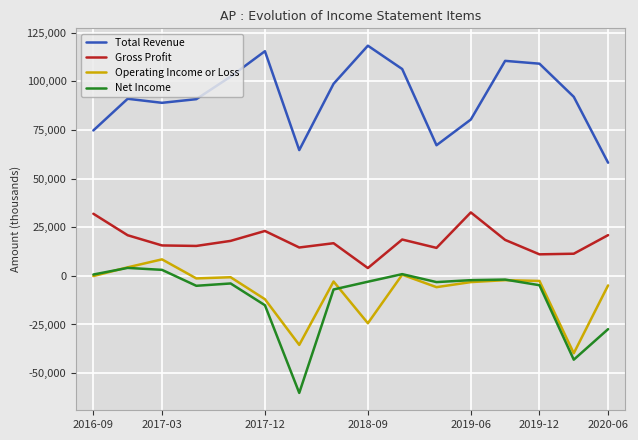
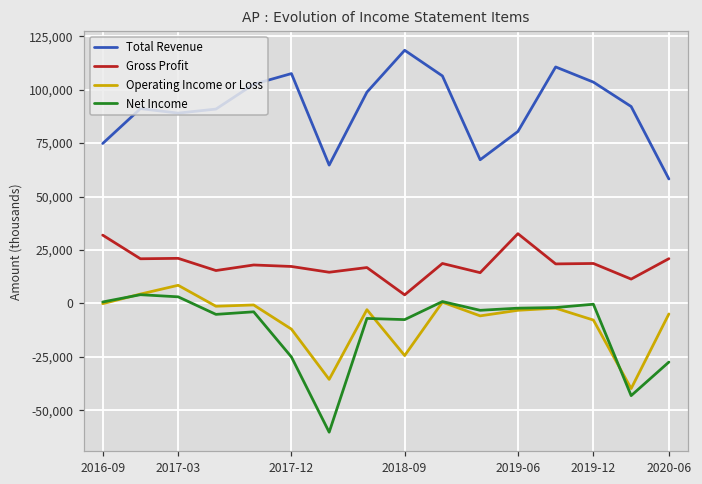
  {
    "Total Revenue": {
      "2016-09": "75,000",
      "2017-03": "89,000",
-     "2017-12": "116,000",
+     "2017-12": "108,000",
      "2018-09": "118,000",
      "2019-06": "80,000",
-     "2019-12": "109,000",
+     "2019-12": "104,000",
      "2020-06": "58,000"
    },
    "Gross Profit": {
      "2016-09": "32,000",
-     "2017-03": "16,000",
-     "2017-12": "23,000",
+     "2017-03": "21,000",
+     "2017-12": "17,000",
      "2018-09": "4,000",
      "2019-06": "33,000",
-     "2019-12": "11,000",
+     "2019-12": "19,000",
      "2020-06": "21,000"
    },
    "Operating Income or Loss": {
      "2017-03": "8,000",
      "2017-12": "-12,000",
      "2018-09": "-24,000",
-     "2019-12": "-3,000",
+     "2019-12": "-8,000",
      "2020-06": "-5,000"
    },
    "Net Income": {
      "2017-03": "3,000",
-     "2017-12": "-15,000",
-     "2018-09": "-3,000",
-     "2019-12": "-5,000",
+     "2017-12": "-25,000",
+     "2018-09": "-8,000",
+     "2019-12": "0",
      "2020-06": "-27,000"
    }
  }
